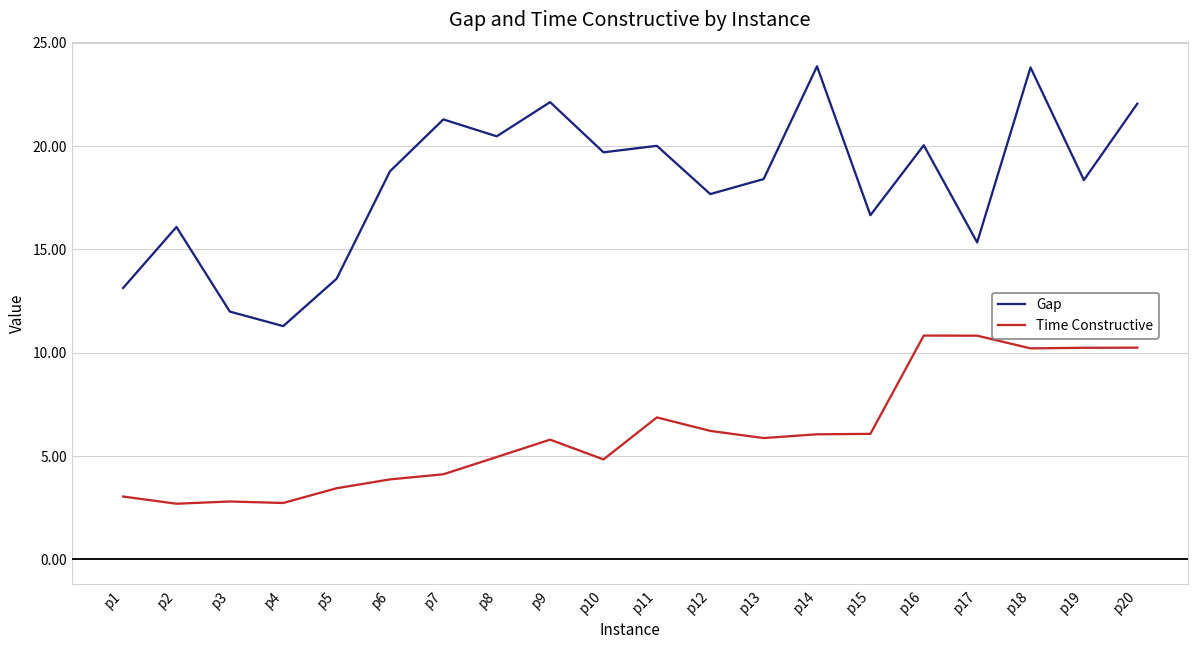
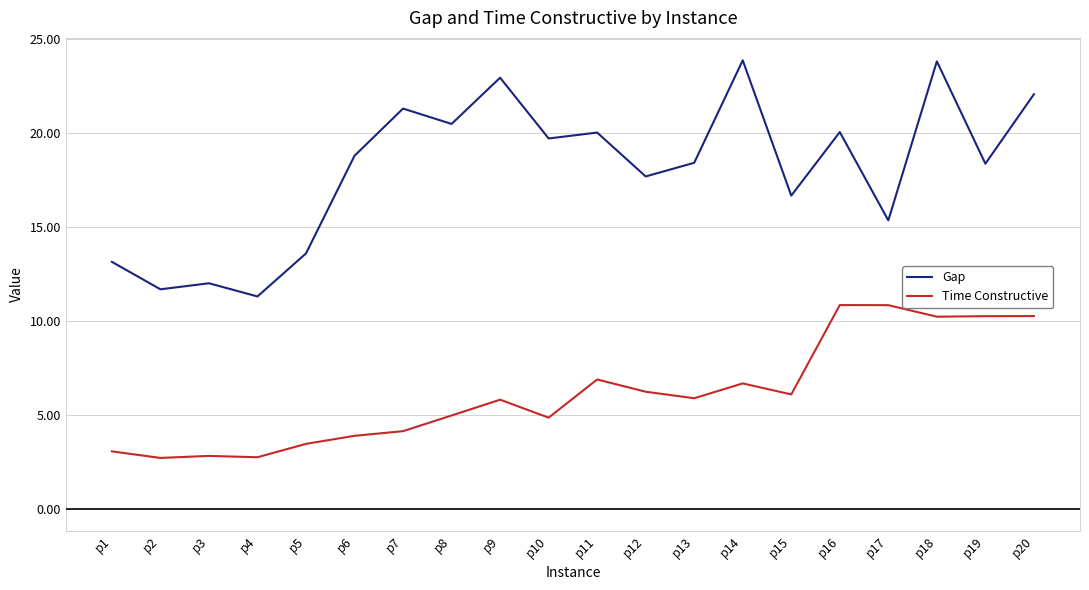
  {
    "Gap": {
      "p1": 13.1,
-     "p2": 16.1,
+     "p2": 11.7,
      "p3": 12.0,
      "p4": 11.3,
      "p5": 13.6,
      "p6": 18.8,
      "p7": 21.3,
      "p8": 20.5,
-     "p9": 22.1,
+     "p9": 22.9,
      "p10": 19.7,
      "p11": 20.0,
      "p12": 17.7,
      "p13": 18.4,
      "p14": 23.9,
      "p15": 16.7,
      "p16": 20.0,
      "p17": 15.3,
      "p18": 23.8,
      "p19": 18.4,
      "p20": 22.0
    },
    "Time Constructive": {
      "p1": 3.0,
      "p2": 2.7,
      "p3": 2.8,
      "p4": 2.7,
      "p5": 3.4,
      "p6": 3.9,
      "p7": 4.1,
      "p8": 5.0,
      "p9": 5.8,
      "p10": 4.8,
      "p11": 6.9,
      "p12": 6.2,
      "p13": 5.9,
-     "p14": 6.1,
+     "p14": 6.7,
      "p15": 6.1,
      "p16": 10.8,
      "p17": 10.8,
      "p18": 10.2,
      "p19": 10.2,
      "p20": 10.2
    }
  }
